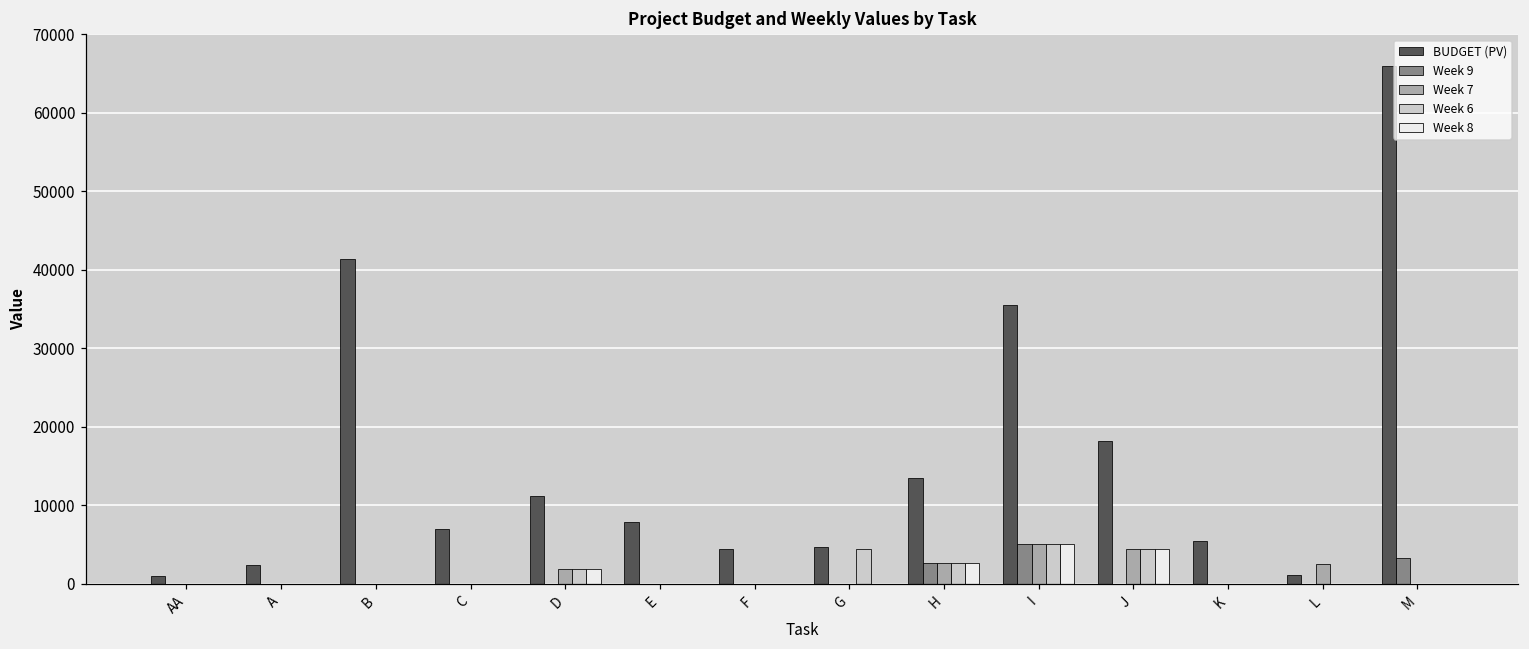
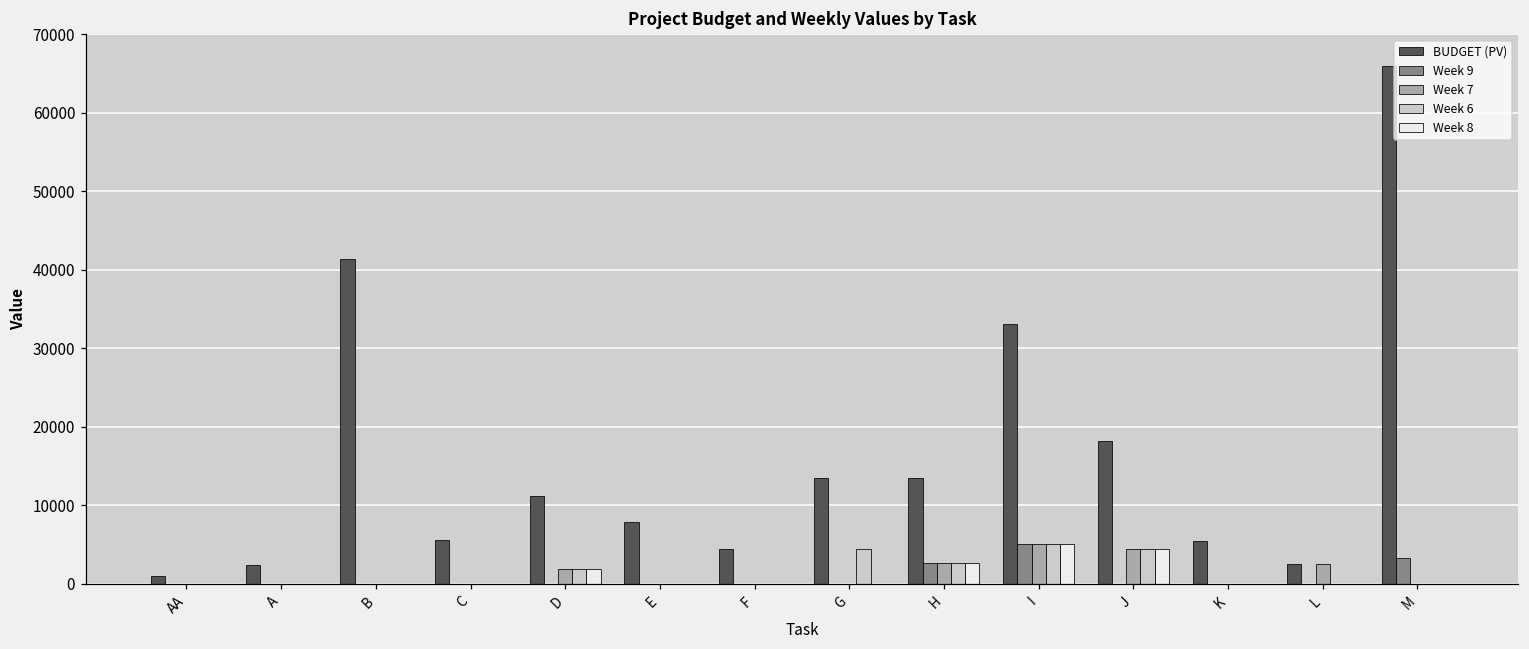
  {
    "BUDGET (PV)": {
      "AA": 1000,
      "A": 2000,
      "B": 41000,
-     "C": 7000,
+     "C": 6000,
      "D": 11000,
      "E": 8000,
      "F": 5000,
-     "G": 5000,
+     "G": 14000,
      "H": 14000,
-     "I": 36000,
+     "I": 33000,
      "J": 18000,
      "K": 6000,
-     "L": 1000,
+     "L": 3000,
      "M": 66000
    }
  }
